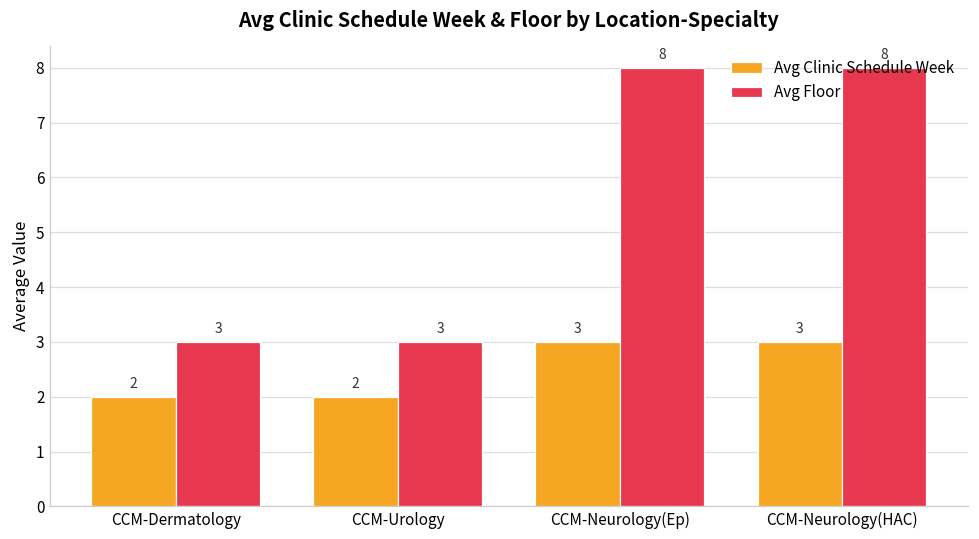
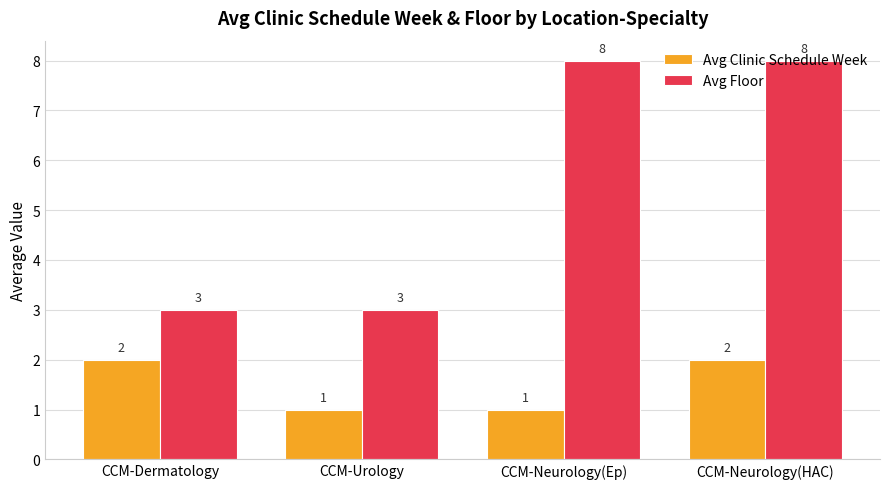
  {
    "Avg Clinic Schedule Week": {
      "CCM-Dermatology": 2,
-     "CCM-Urology": 2,
-     "CCM-Neurology(Ep)": 3,
-     "CCM-Neurology(HAC)": 3
+     "CCM-Urology": 1,
+     "CCM-Neurology(Ep)": 1,
+     "CCM-Neurology(HAC)": 2
    },
    "Avg Floor": {
      "CCM-Dermatology": 3,
      "CCM-Urology": 3,
      "CCM-Neurology(Ep)": 8,
      "CCM-Neurology(HAC)": 8
    }
  }
